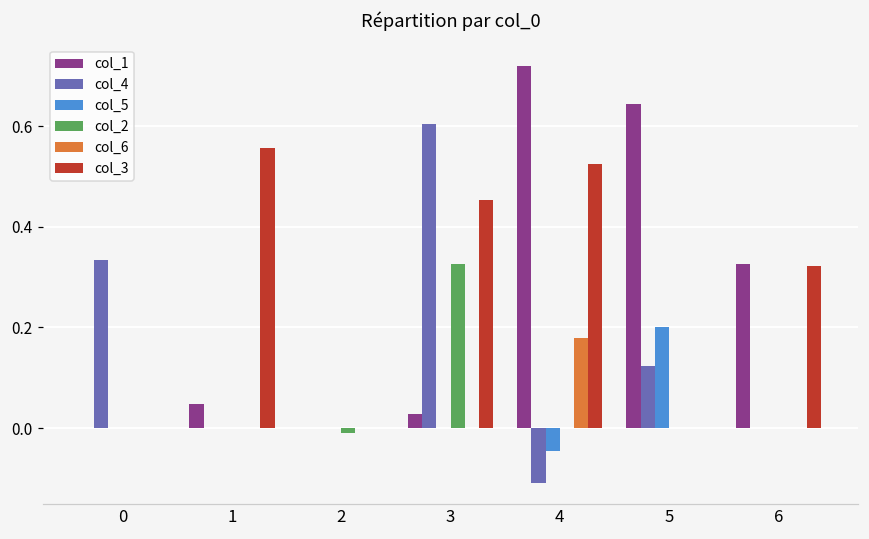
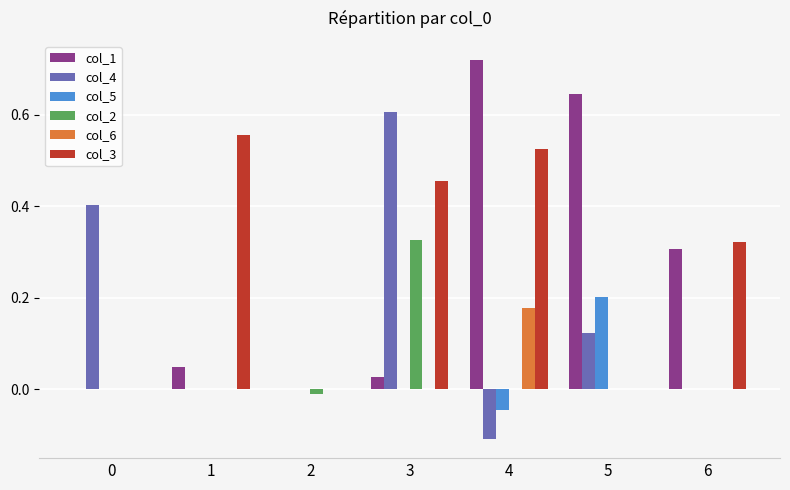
  {
    "col_1": {
      "0": 0.00,
      "1": 0.05,
      "2": 0.00,
      "3": 0.03,
      "4": 0.72,
      "5": 0.65,
-     "6": 0.33
+     "6": 0.31
    },
    "col_4": {
-     "0": 0.33,
+     "0": 0.40,
      "1": 0.00,
      "2": 0.00,
      "3": 0.61,
      "4": -0.11,
      "5": 0.12,
      "6": 0.00
    },
    "col_5": {
      "0": 0.00,
      "1": 0.00,
      "2": 0.00,
      "3": 0.00,
      "4": -0.05,
      "5": 0.20,
      "6": 0.00
    },
    "col_2": {
      "0": 0.00,
      "1": 0.00,
      "2": -0.01,
      "3": 0.33,
      "4": 0.00,
      "5": 0.00,
      "6": 0.00
    },
    "col_6": {
      "0": 0.00,
      "1": 0.00,
      "2": 0.00,
      "3": 0.00,
      "4": 0.18,
      "5": 0.00,
      "6": 0.00
    },
    "col_3": {
      "0": 0.00,
      "1": 0.56,
      "2": 0.00,
      "3": 0.45,
      "4": 0.52,
      "5": 0.00,
      "6": 0.32
    }
  }
